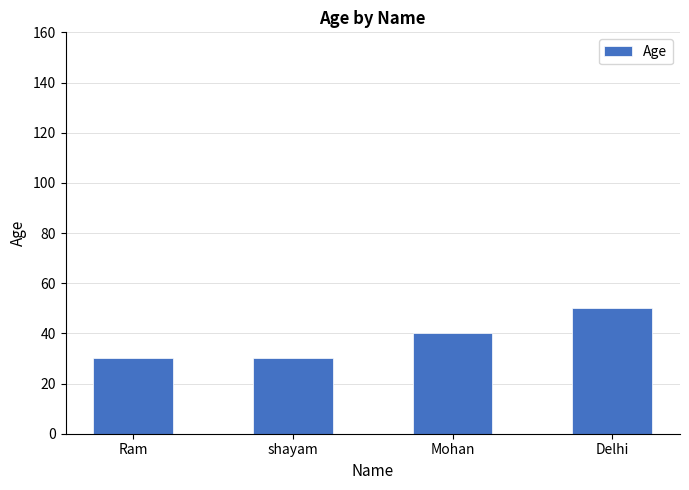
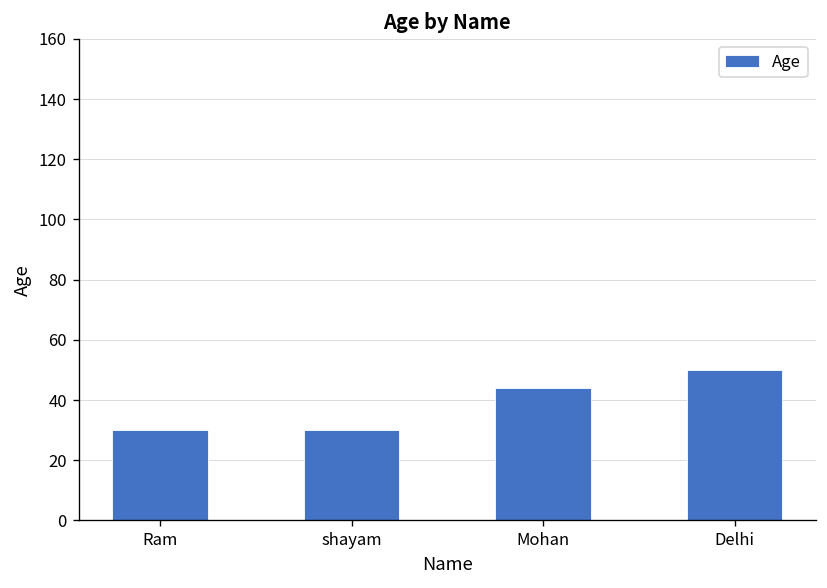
  {
    "Ram": 30,
    "shayam": 30,
-   "Mohan": 40,
+   "Mohan": 44,
    "Delhi": 50
  }
